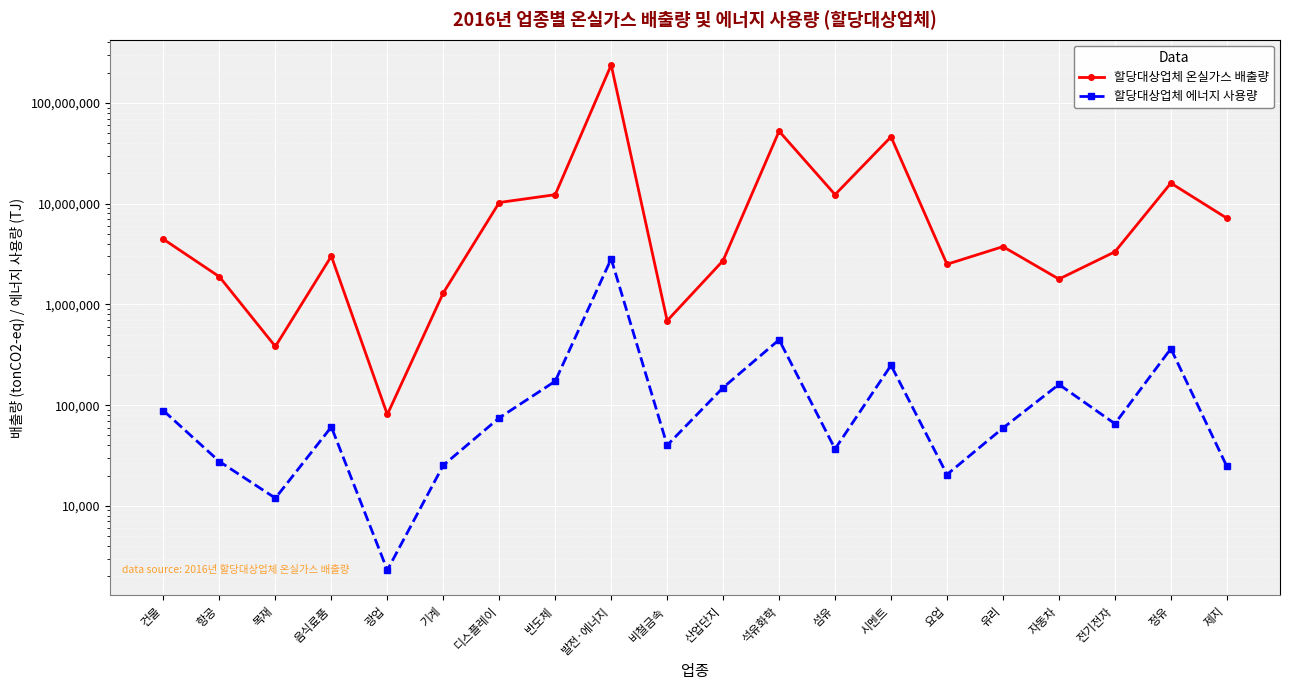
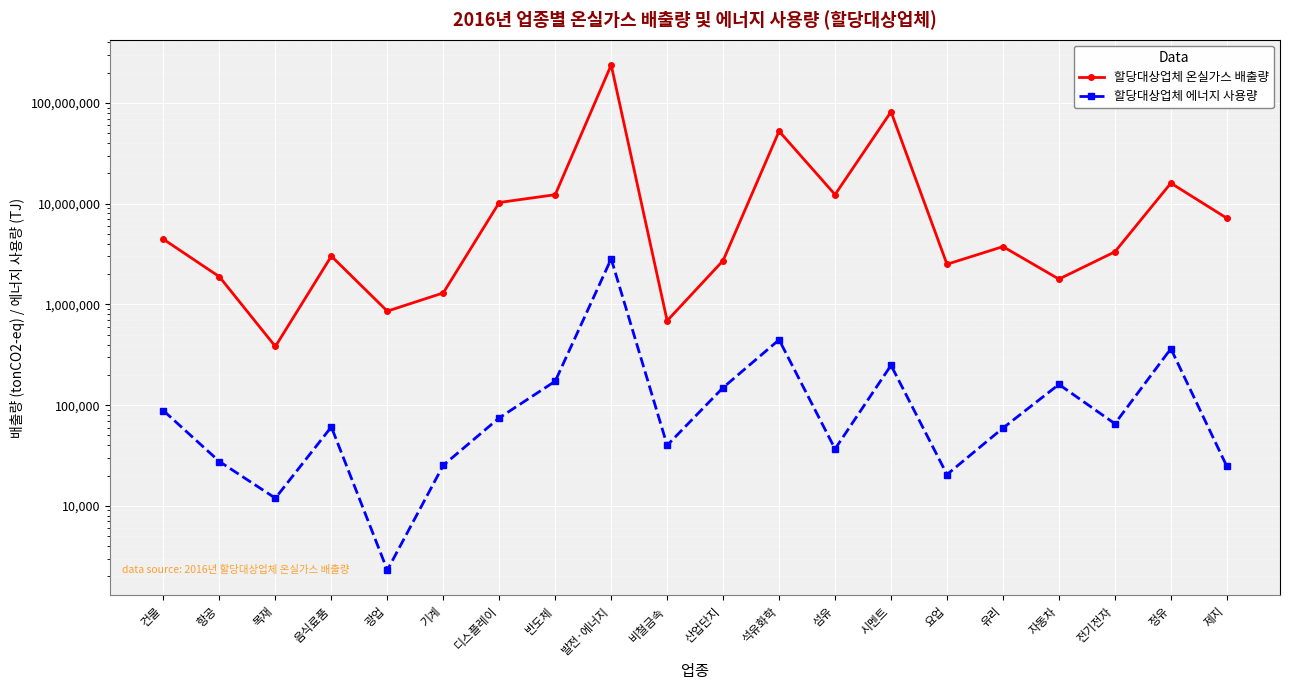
  {
    "할당대상업체 온실가스 배출량": {
      "건물": "4,000,000",
      "항공": "1,900,000",
      "목재": "380,000",
      "음식료품": "3,000,000",
-     "광업": "80,000",
+     "광업": "900,000",
      "기계": "1,300,000",
      "디스플레이": "10,000,000",
      "반도체": "12,000,000",
      "발전·에너지": "240,000,000",
      "비철금속": "700,000",
      "산업단지": "2,700,000",
      "석유화학": "50,000,000",
      "섬유": "12,000,000",
-     "시멘트": "50,000,000",
+     "시멘트": "80,000,000",
      "요업": "2,500,000",
      "유리": "3,700,000",
      "자동차": "1,800,000",
      "전기전자": "3,300,000",
      "정유": "16,000,000",
      "제지": "7,000,000"
    },
    "할당대상업체 에너지 사용량": {
      "건물": "90,000",
      "항공": "28,000",
      "목재": "12,000",
      "음식료품": "60,000",
      "광업": "2,300",
      "기계": "25,000",
      "디스플레이": "70,000",
      "반도체": "170,000",
      "발전·에너지": "2,800,000",
      "비철금속": "40,000",
      "산업단지": "150,000",
      "석유화학": "400,000",
      "섬유": "37,000",
      "시멘트": "250,000",
      "요업": "20,000",
      "유리": "60,000",
      "자동차": "160,000",
      "전기전자": "70,000",
      "정유": "360,000",
      "제지": "25,000"
    }
  }
